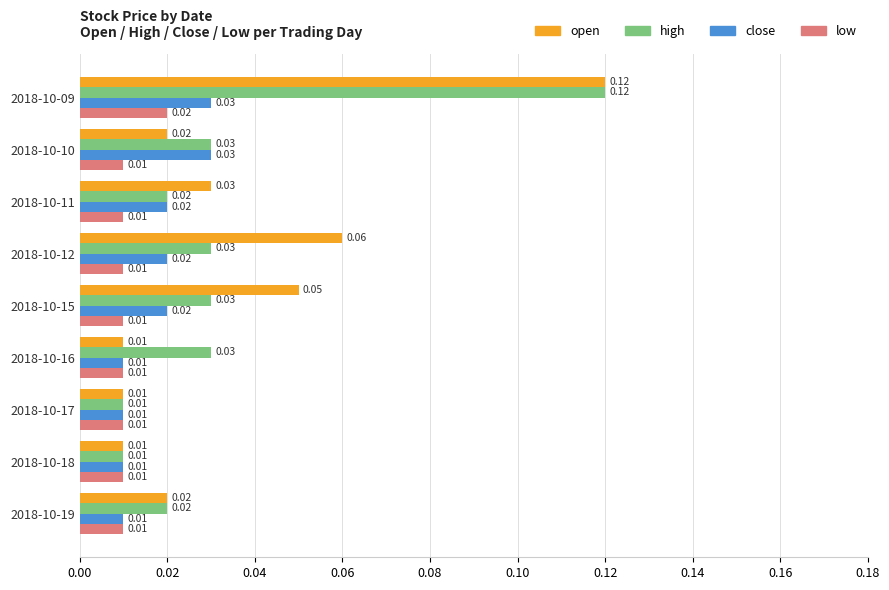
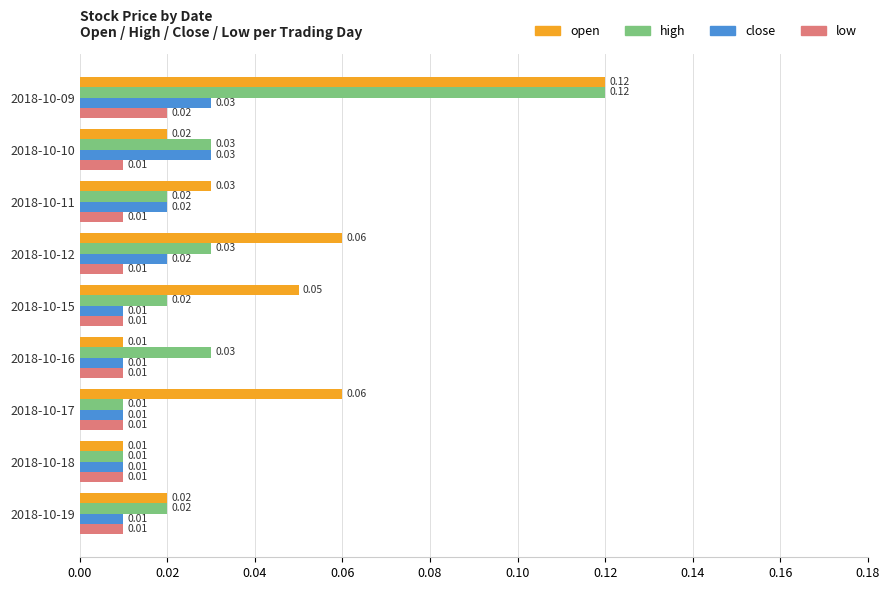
  {
    "open": {
      "2018-10-09": 0.12,
      "2018-10-10": 0.02,
      "2018-10-11": 0.03,
      "2018-10-12": 0.06,
      "2018-10-15": 0.05,
      "2018-10-16": 0.01,
-     "2018-10-17": 0.01,
+     "2018-10-17": 0.06,
      "2018-10-18": 0.01,
      "2018-10-19": 0.02
    },
    "high": {
      "2018-10-09": 0.12,
      "2018-10-10": 0.03,
      "2018-10-11": 0.02,
      "2018-10-12": 0.03,
-     "2018-10-15": 0.03,
+     "2018-10-15": 0.02,
      "2018-10-16": 0.03,
      "2018-10-17": 0.01,
      "2018-10-18": 0.01,
      "2018-10-19": 0.02
    },
    "close": {
      "2018-10-09": 0.03,
      "2018-10-10": 0.03,
      "2018-10-11": 0.02,
      "2018-10-12": 0.02,
-     "2018-10-15": 0.02,
+     "2018-10-15": 0.01,
      "2018-10-16": 0.01,
      "2018-10-17": 0.01,
      "2018-10-18": 0.01,
      "2018-10-19": 0.01
    },
    "low": {
      "2018-10-09": 0.02,
      "2018-10-10": 0.01,
      "2018-10-11": 0.01,
      "2018-10-12": 0.01,
      "2018-10-15": 0.01,
      "2018-10-16": 0.01,
      "2018-10-17": 0.01,
      "2018-10-18": 0.01,
      "2018-10-19": 0.01
    }
  }
